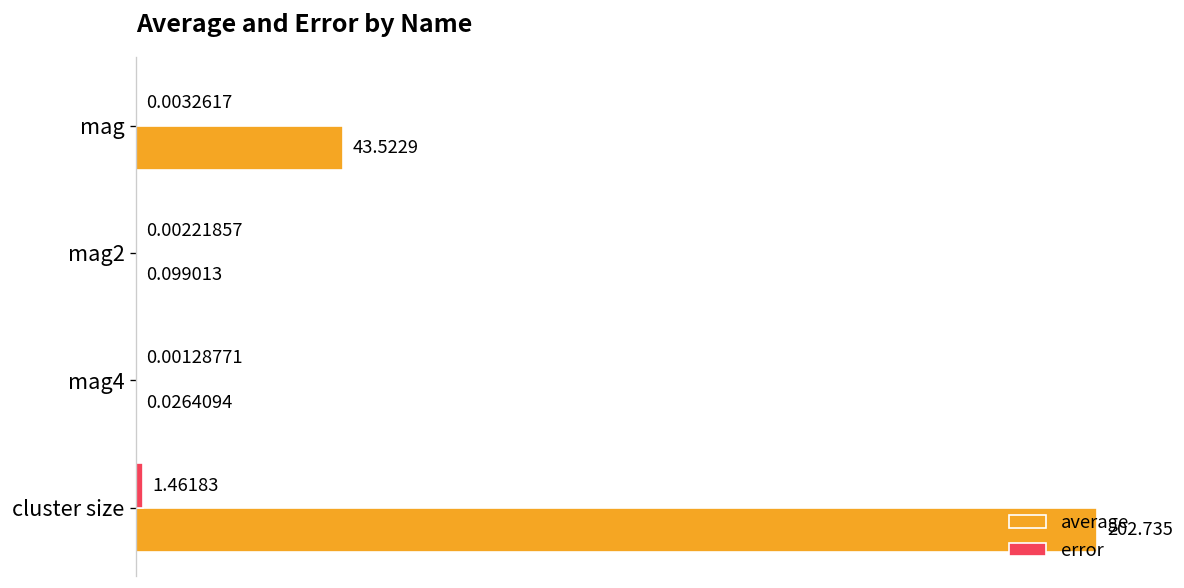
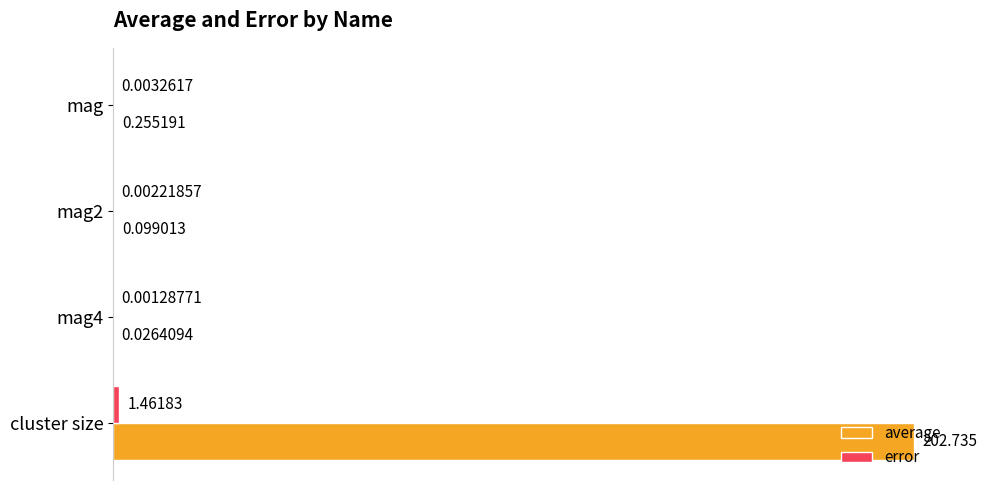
  {
    "average": {
-     "mag": 43.5229,
+     "mag": 0.255191,
      "mag2": 0.099013,
      "mag4": 0.0264094,
      "cluster size": 202.735
    },
    "error": {
      "mag": 0.0032617,
      "mag2": 0.00221857,
      "mag4": 0.00128771,
      "cluster size": 1.46183
    }
  }
